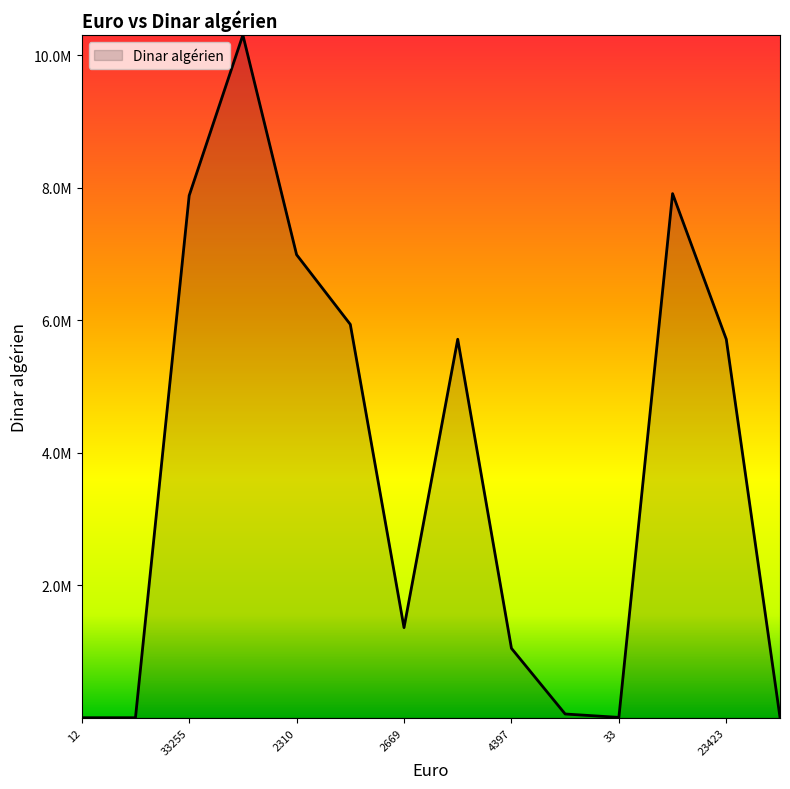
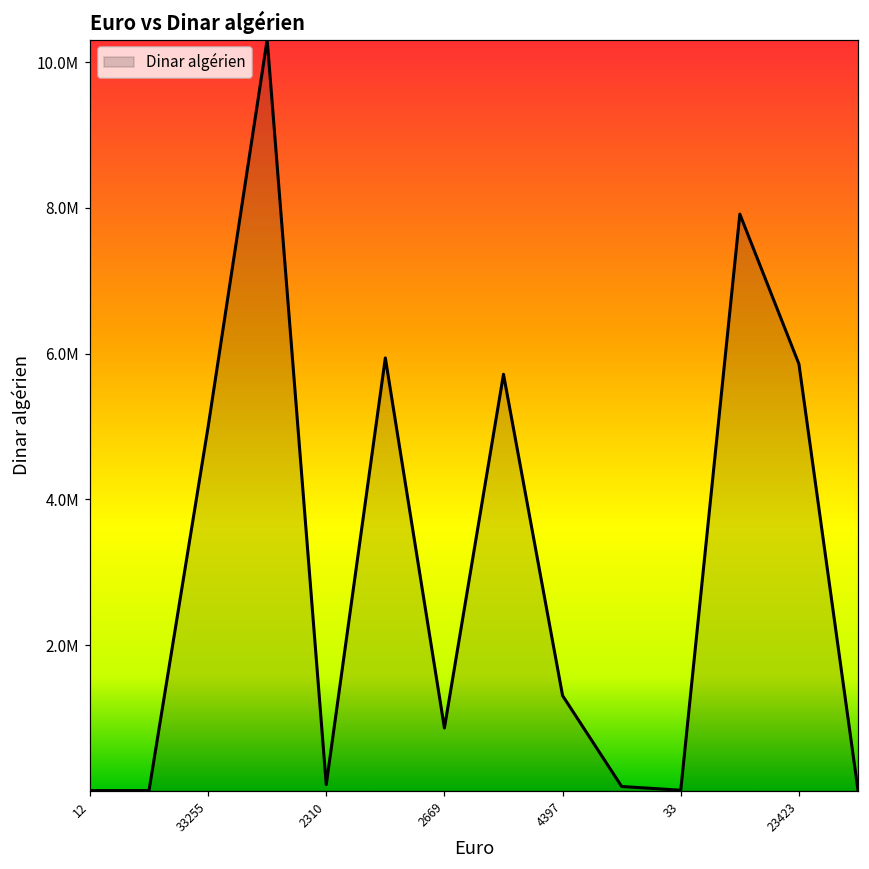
  {
    "12": 0,
-   "33255": 7900000,
-   "2310": 7000000,
-   "2669": 1400000,
-   "4397": 1100000,
+   "33255": 5000000,
+   "2310": 100000,
+   "2669": 900000,
+   "4397": 1300000,
    "33": 0,
-   "23423": 5700000
+   "23423": 5900000
  }
